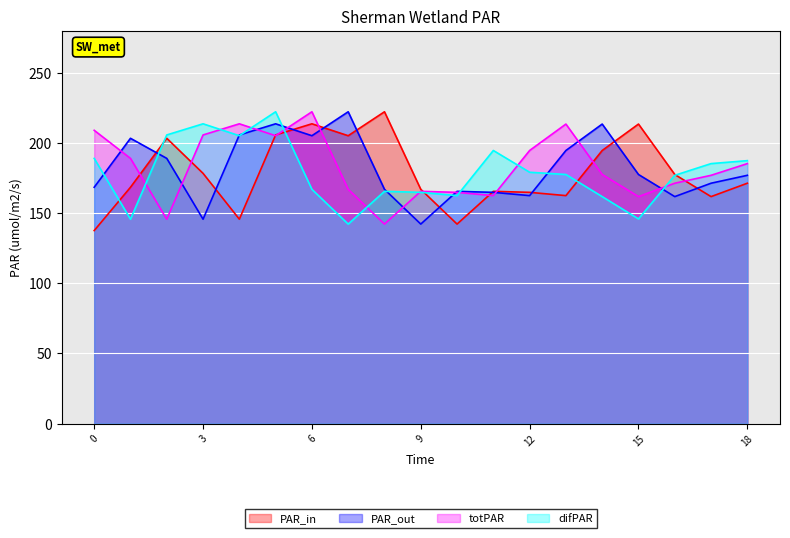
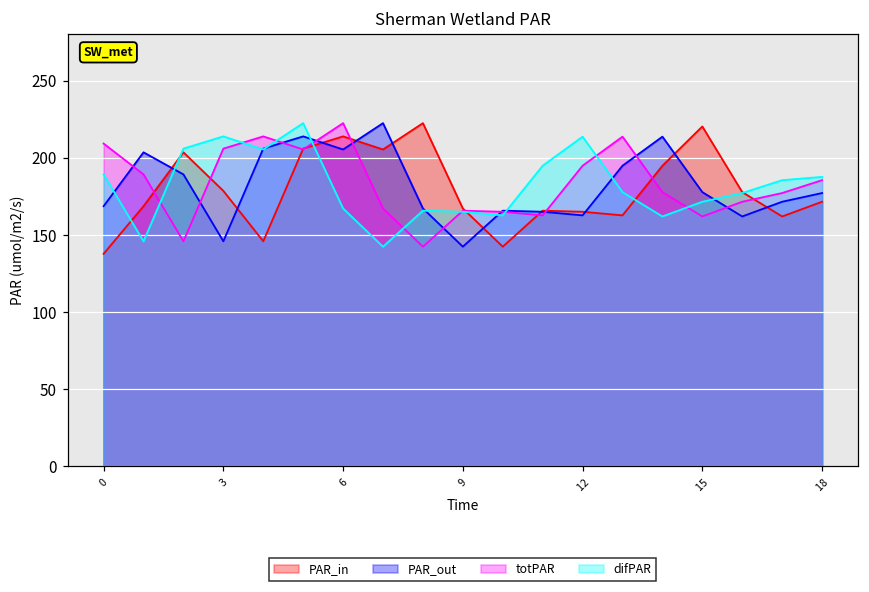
  {
    "PAR_in": {
      "0": 138,
      "3": 178,
      "6": 214,
      "12": 165,
-     "15": 214,
+     "15": 220,
      "18": 171
    },
    "PAR_out": {
      "0": 169,
      "3": 146,
      "6": 205,
      "9": 142,
      "12": 163,
      "15": 178,
      "18": 177
    },
    "totPAR": {
      "0": 209,
      "3": 206,
      "6": 222,
      "12": 195,
      "15": 162,
      "18": 185
    },
    "difPAR": {
      "0": 189,
      "3": 214,
      "6": 167,
-     "12": 179,
-     "15": 146,
+     "12": 214,
+     "15": 171,
      "18": 188
    }
  }
